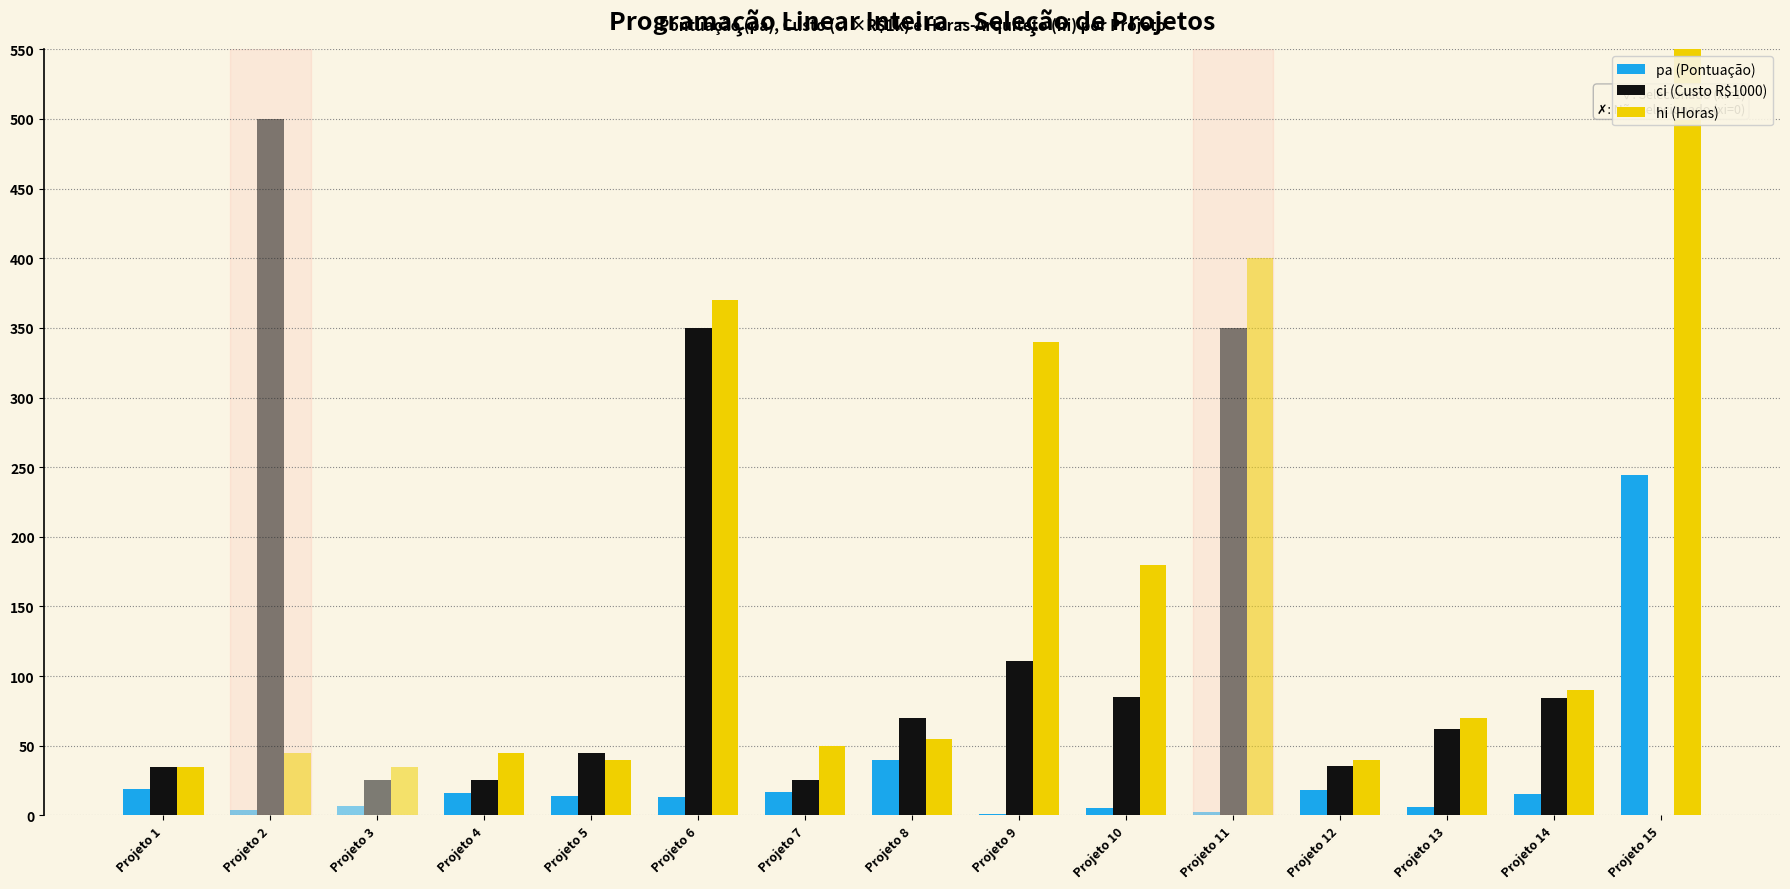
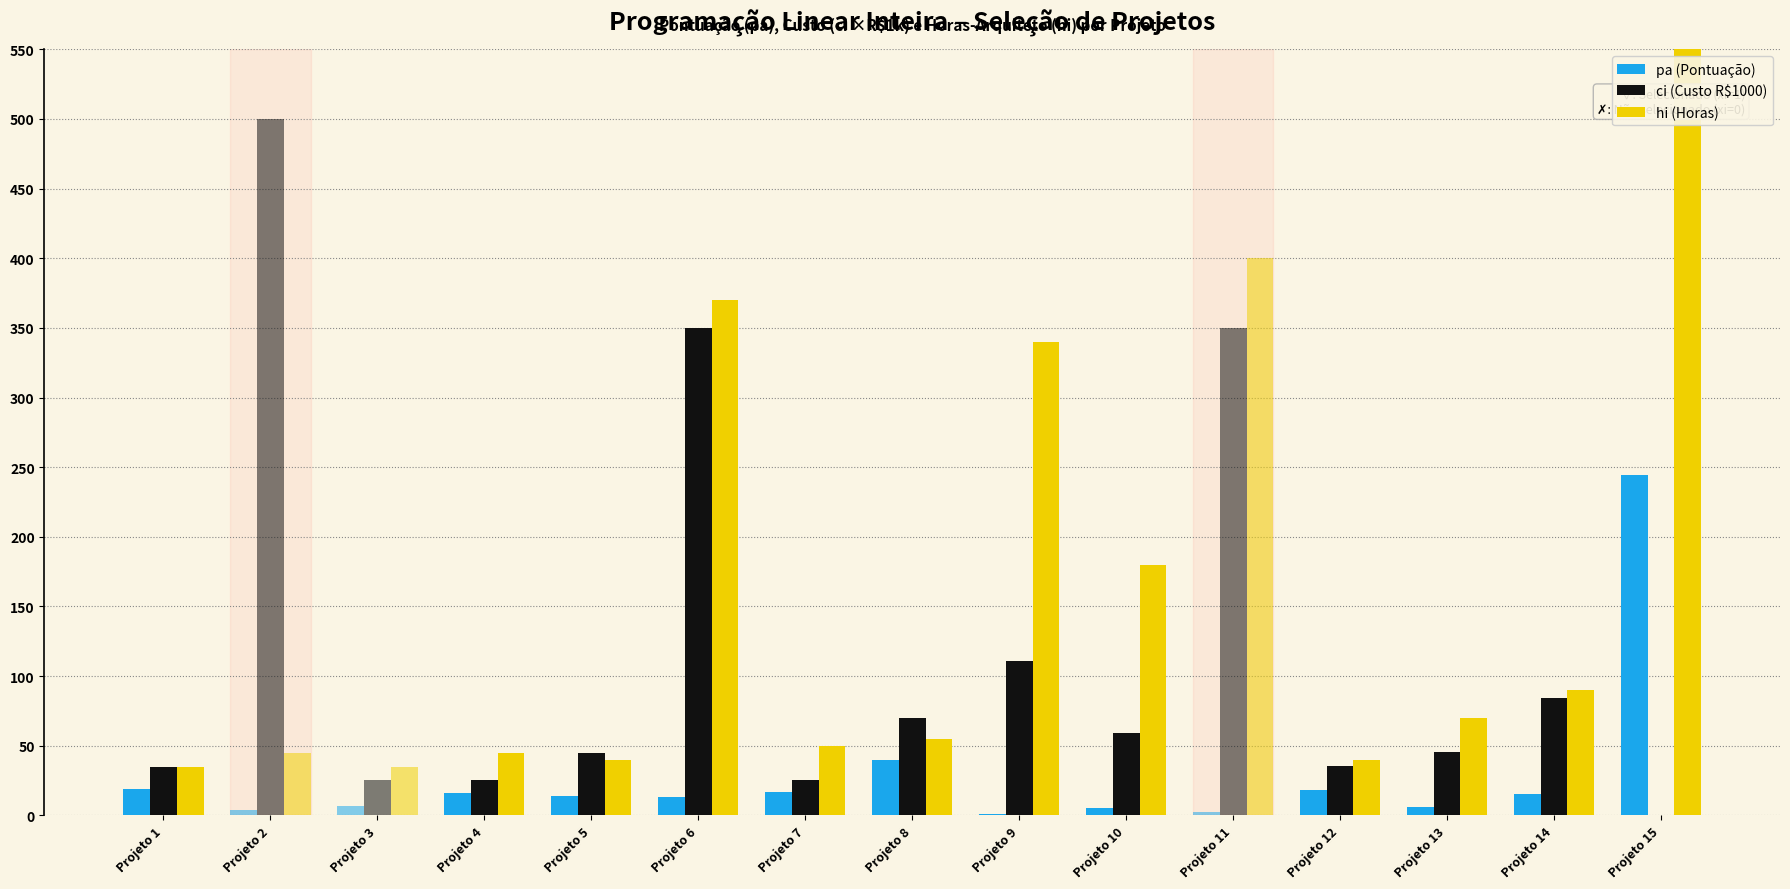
  {
    "pa (Pontuação)": {
      "Projeto 1": 19,
      "Projeto 2": 4,
      "Projeto 3": 7,
      "Projeto 4": 16,
      "Projeto 5": 14,
      "Projeto 6": 13,
      "Projeto 7": 17,
      "Projeto 8": 40,
      "Projeto 10": 5,
      "Projeto 11": 2,
      "Projeto 12": 18,
      "Projeto 13": 6,
      "Projeto 14": 15,
      "Projeto 15": 244
    },
    "ci (Custo R$1000)": {
      "Projeto 1": 35,
      "Projeto 2": 500,
      "Projeto 3": 25,
      "Projeto 4": 26,
      "Projeto 5": 45,
      "Projeto 6": 350,
      "Projeto 7": 25,
      "Projeto 8": 70,
      "Projeto 9": 111,
-     "Projeto 10": 85,
+     "Projeto 10": 59,
      "Projeto 11": 350,
      "Projeto 12": 36,
-     "Projeto 13": 62,
+     "Projeto 13": 46,
      "Projeto 14": 84,
      "Projeto 15": 0
    },
    "hi (Horas)": {
      "Projeto 1": 35,
      "Projeto 2": 45,
      "Projeto 3": 35,
      "Projeto 4": 45,
      "Projeto 5": 40,
      "Projeto 6": 370,
      "Projeto 7": 50,
      "Projeto 8": 55,
      "Projeto 9": 340,
      "Projeto 10": 180,
      "Projeto 11": 400,
      "Projeto 12": 40,
      "Projeto 13": 70,
      "Projeto 14": 90
    }
  }
